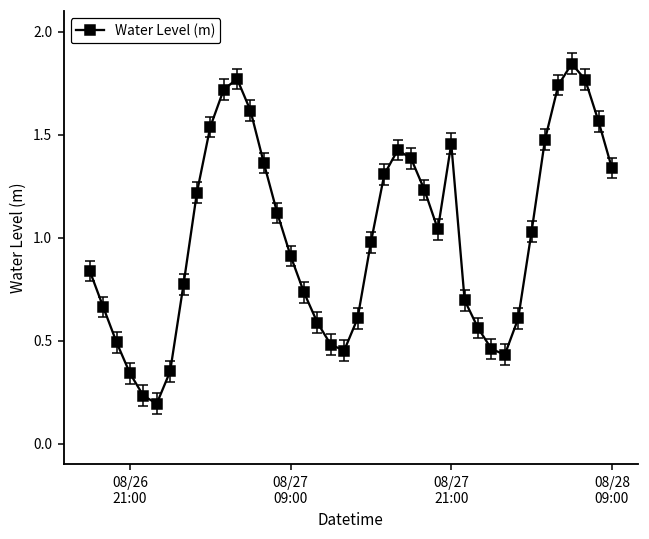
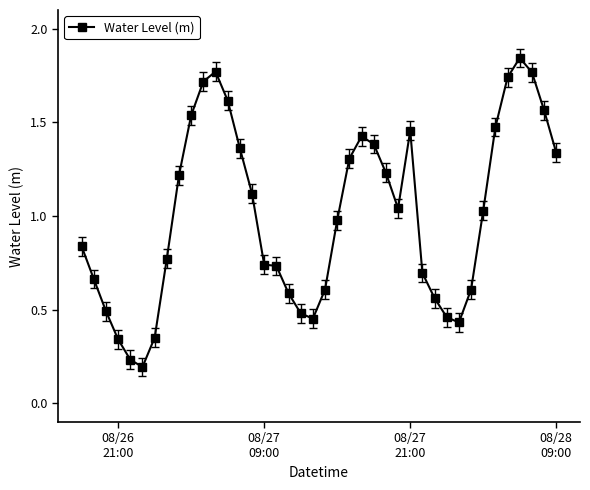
  {
    "Water Level (m)": {
      "08/26 21:00": 0.34,
-     "08/27 09:00": 0.91,
+     "08/27 09:00": 0.74,
      "08/27 21:00": 1.46,
      "08/28 09:00": 1.34
    }
  }
